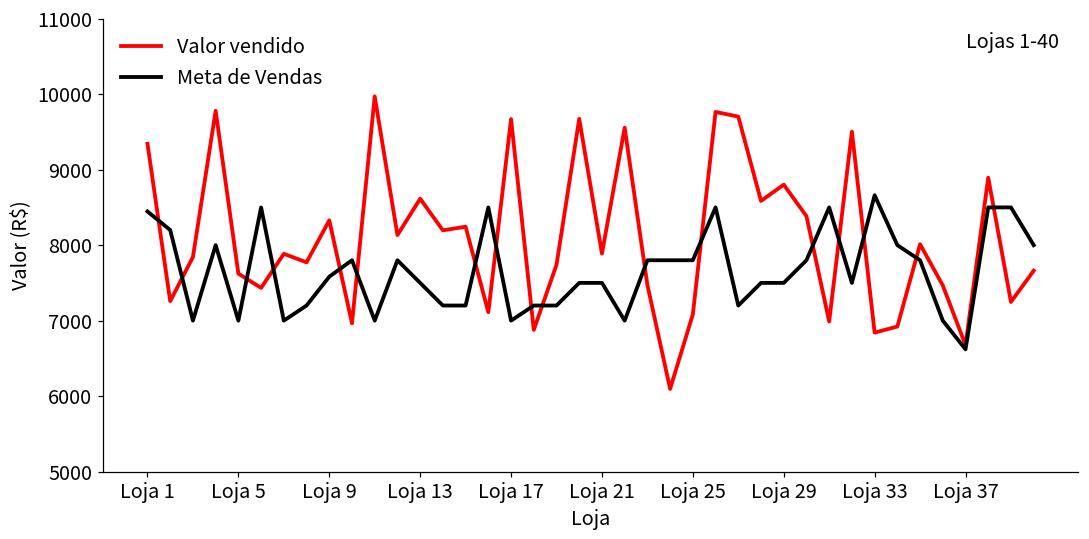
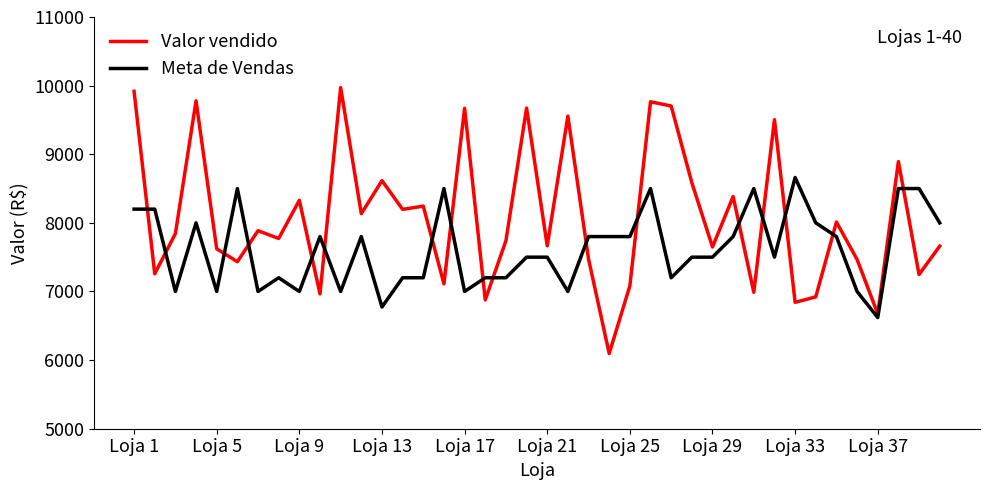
  {
    "Valor vendido": {
-     "Loja 1": 9300,
+     "Loja 1": 9900,
      "Loja 5": 7600,
      "Loja 9": 8300,
      "Loja 13": 8600,
      "Loja 17": 9700,
-     "Loja 21": 7900,
+     "Loja 21": 7700,
      "Loja 25": 7100,
-     "Loja 29": 8800,
+     "Loja 29": 7600,
      "Loja 33": 6800,
      "Loja 37": 6700
    },
    "Meta de Vendas": {
-     "Loja 1": 8400,
+     "Loja 1": 8200,
      "Loja 5": 7000,
-     "Loja 9": 7600,
-     "Loja 13": 7500,
+     "Loja 9": 7000,
+     "Loja 13": 6800,
      "Loja 17": 7000,
      "Loja 21": 7500,
      "Loja 25": 7800,
      "Loja 29": 7500,
      "Loja 33": 8700,
      "Loja 37": 6600
    }
  }
